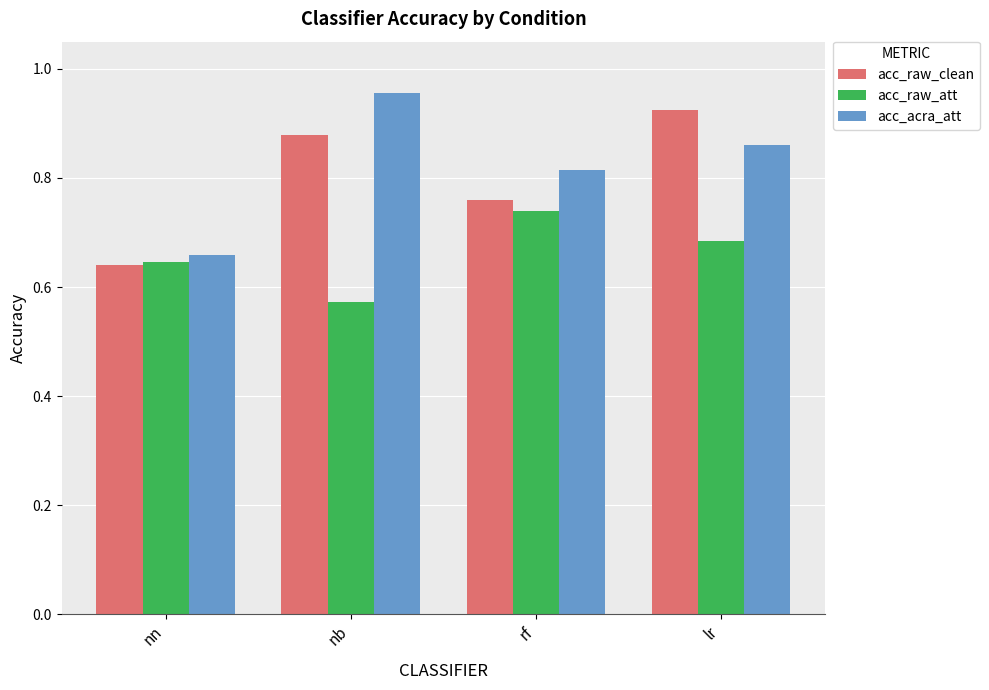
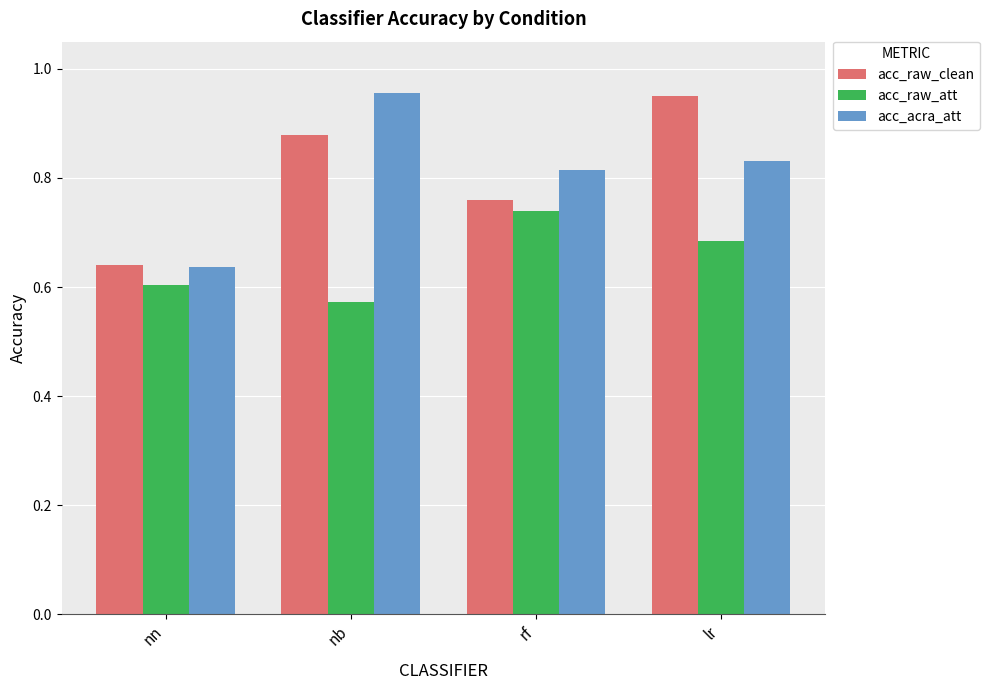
  {
    "acc_raw_clean": {
      "nn": 0.64,
      "nb": 0.88,
      "rf": 0.76,
-     "lr": 0.92
+     "lr": 0.95
    },
    "acc_raw_att": {
-     "nn": 0.65,
+     "nn": 0.60,
      "nb": 0.57,
      "rf": 0.74,
      "lr": 0.69
    },
    "acc_acra_att": {
-     "nn": 0.66,
+     "nn": 0.64,
      "nb": 0.96,
      "rf": 0.81,
-     "lr": 0.86
+     "lr": 0.83
    }
  }
